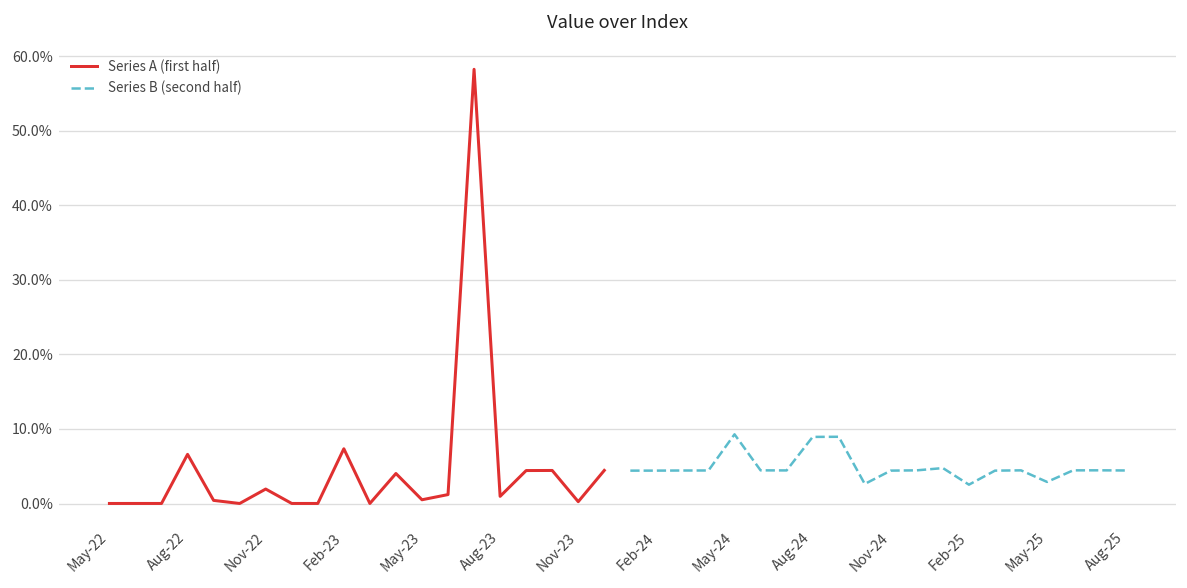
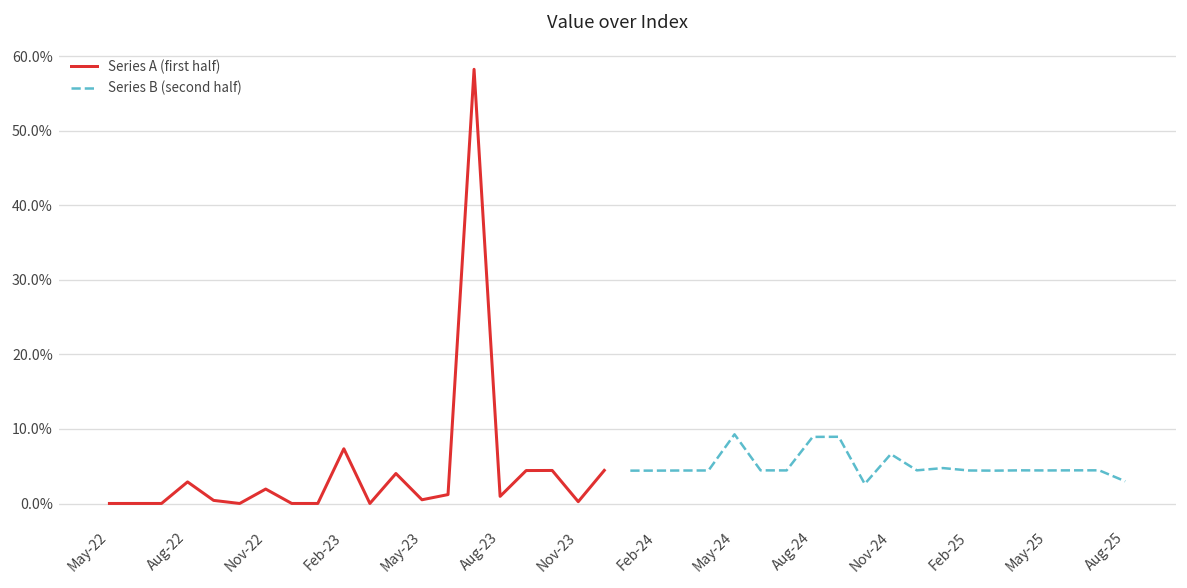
  {
    "Series A (first half)": {
      "May-22": "0%",
-     "Aug-22": "7%",
+     "Aug-22": "3%",
      "Nov-22": "2%",
      "Feb-23": "7%",
      "May-23": "1%",
      "Aug-23": "1%",
      "Nov-23": "0%"
    },
    "Series B (second half)": {
      "Feb-24": "4%",
      "May-24": "9%",
      "Aug-24": "9%",
-     "Nov-24": "4%",
-     "Feb-25": "3%",
-     "May-25": "3%",
-     "Aug-25": "4%"
+     "Nov-24": "7%",
+     "Feb-25": "4%",
+     "May-25": "4%",
+     "Aug-25": "3%"
    }
  }
